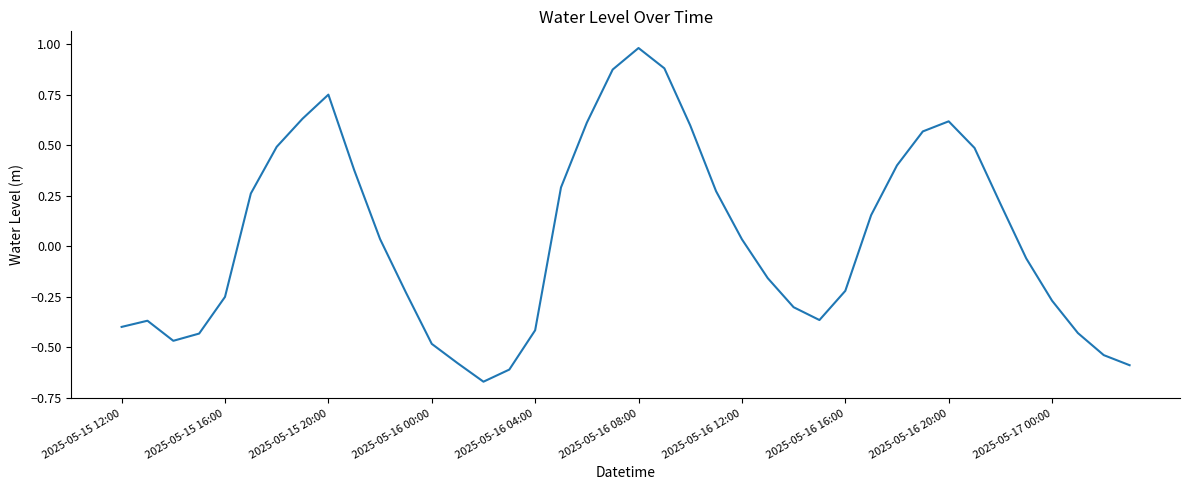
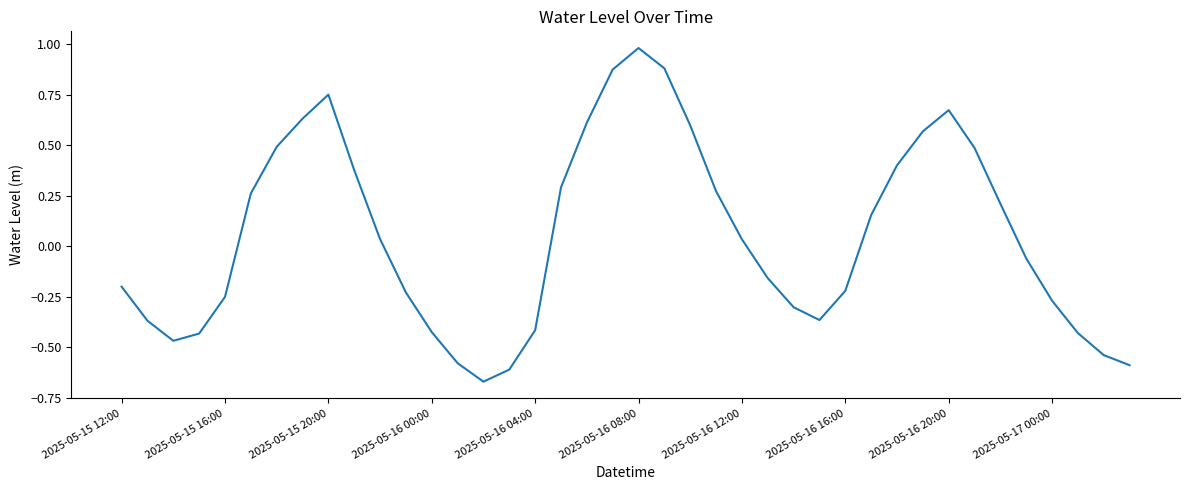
  {
-   "2025-05-15 12:00": -0.40,
+   "2025-05-15 12:00": -0.20,
    "2025-05-15 16:00": -0.25,
    "2025-05-15 20:00": 0.75,
-   "2025-05-16 00:00": -0.48,
+   "2025-05-16 00:00": -0.42,
    "2025-05-16 04:00": -0.42,
    "2025-05-16 08:00": 0.98,
    "2025-05-16 12:00": 0.03,
    "2025-05-16 16:00": -0.22,
-   "2025-05-16 20:00": 0.62,
+   "2025-05-16 20:00": 0.67,
    "2025-05-17 00:00": -0.27
  }
